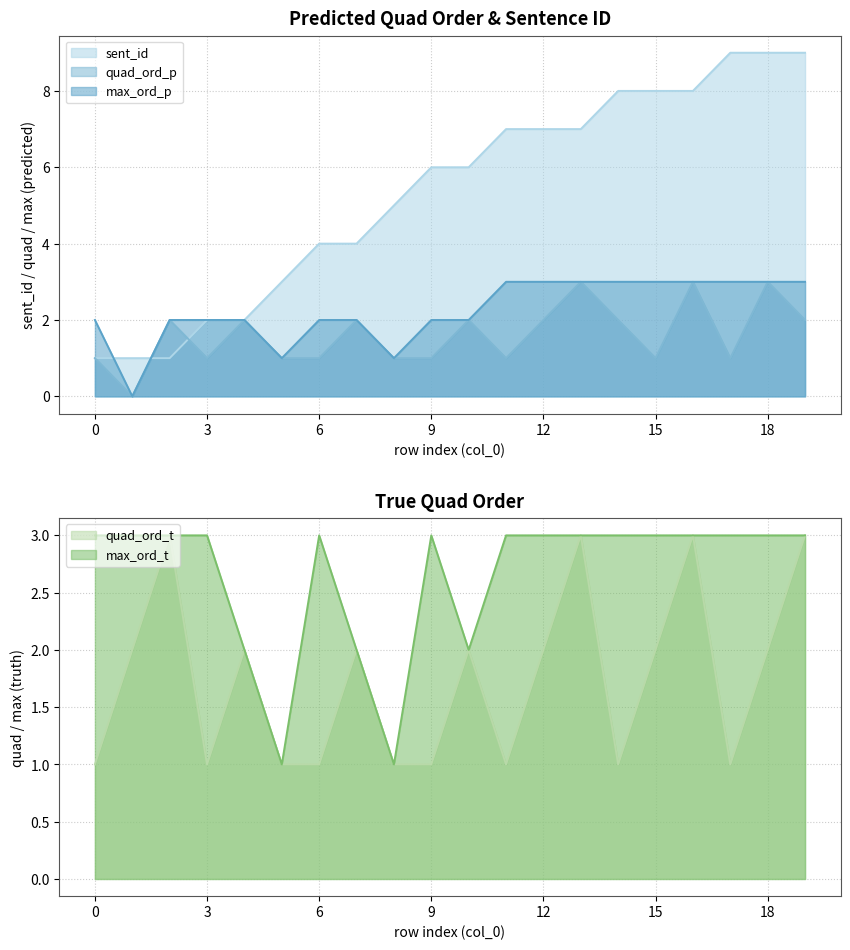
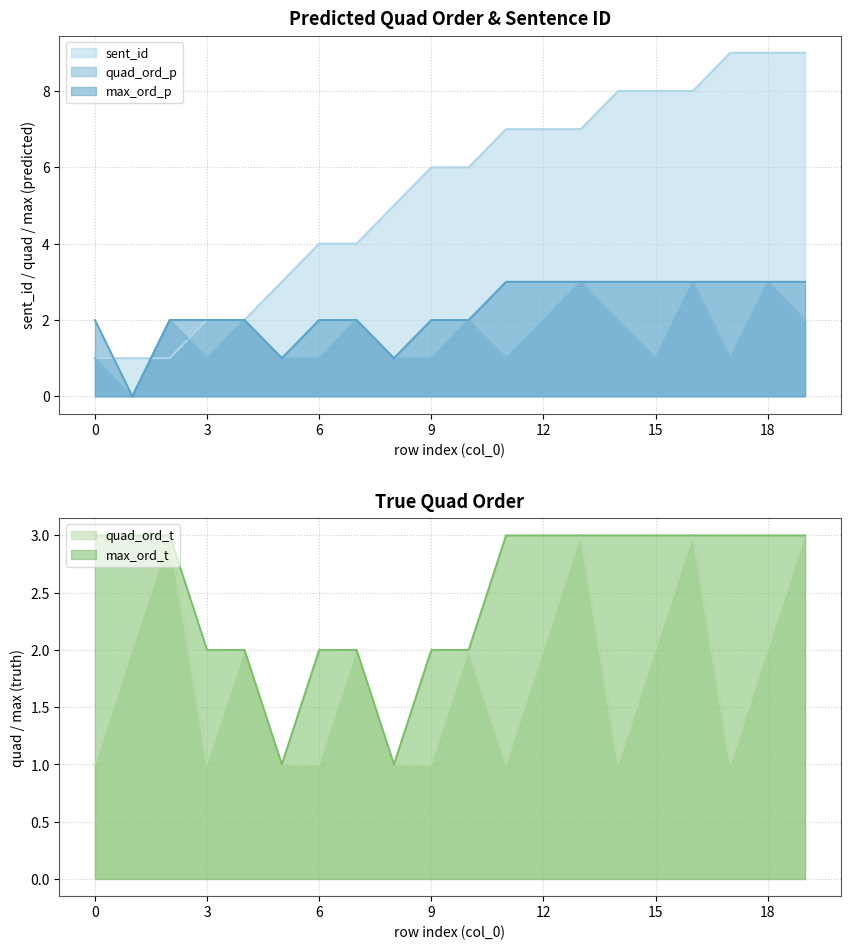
  {
    "True Quad Order": {
      "quad_ord_t": {
        "0": 1,
        "3": 1,
        "6": 1,
        "9": 1,
        "12": 2,
        "15": 2,
        "18": 2
      },
      "max_ord_t": {
-       "3": 3,
-       "6": 3,
-       "9": 3,
+       "3": 2,
+       "6": 2,
+       "9": 2,
        "12": 3,
        "15": 3,
        "18": 3
      }
    }
  }
